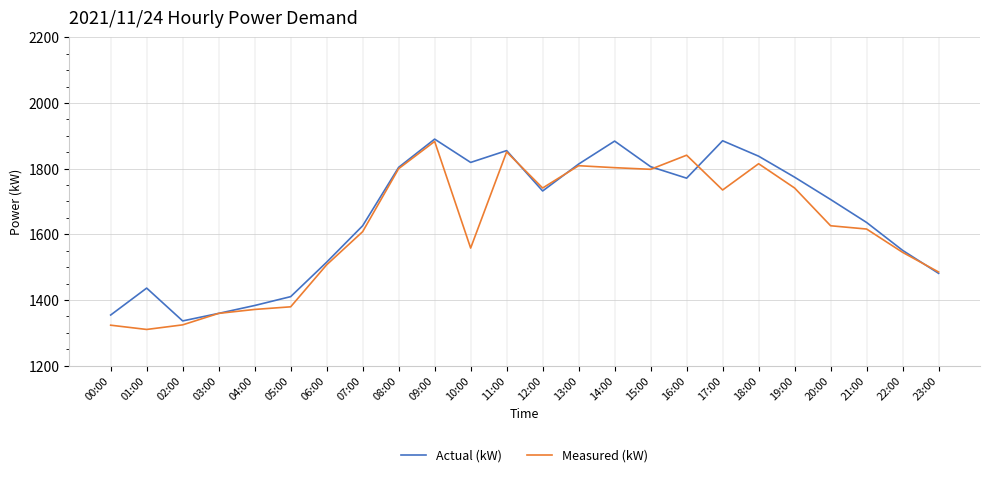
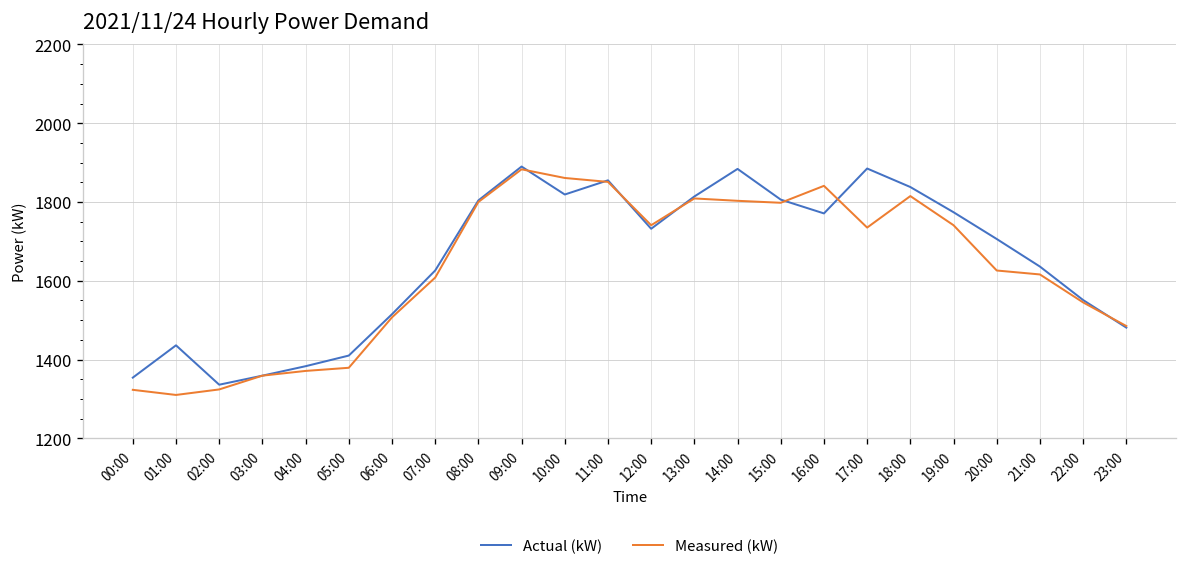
  {
    "Actual (kW)": {
      "00:00": 1350,
      "01:00": 1440,
      "02:00": 1340,
      "04:00": 1380,
      "05:00": 1410,
      "06:00": 1520,
      "07:00": 1630,
      "10:00": 1820,
      "12:00": 1730,
      "14:00": 1880,
      "15:00": 1810,
      "16:00": 1770,
      "17:00": 1890,
      "18:00": 1840,
      "19:00": 1770,
      "20:00": 1710,
      "21:00": 1640
    },
    "Measured (kW)": {
      "00:00": 1320,
      "01:00": 1310,
      "02:00": 1320,
      "04:00": 1370,
      "05:00": 1380,
      "06:00": 1510,
      "07:00": 1610,
-     "10:00": 1560,
+     "10:00": 1860,
      "12:00": 1740,
      "14:00": 1800,
      "15:00": 1800,
      "16:00": 1840,
      "17:00": 1740,
      "18:00": 1820,
      "19:00": 1740,
      "20:00": 1630,
      "21:00": 1620
    }
  }
